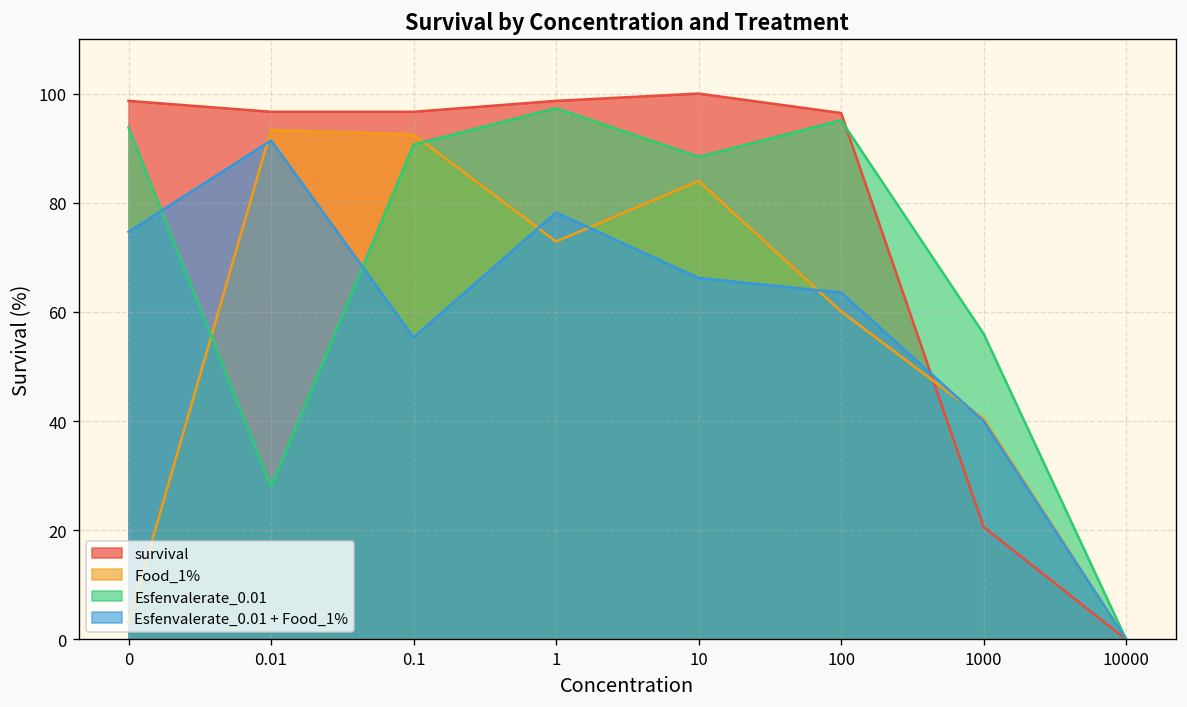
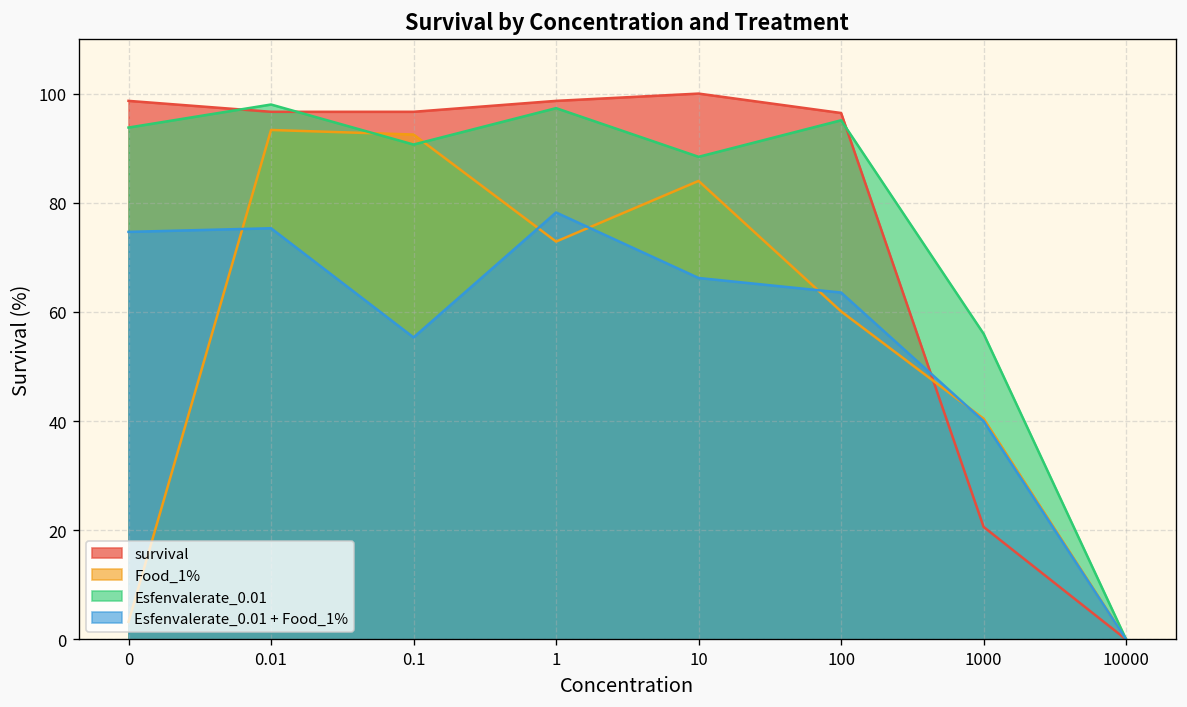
  {
    "survival": {
      "0": 99,
      "0.01": 97,
      "0.1": 97,
      "1": 99,
      "10": 100,
      "100": 96,
      "1000": 21
    },
    "Food_1%": {
      "0.01": 93,
      "0.1": 93,
      "1": 73,
      "10": 84,
      "100": 60
    },
    "Esfenvalerate_0.01": {
      "0": 94,
-     "0.01": 28,
+     "0.01": 98,
      "0.1": 91,
      "1": 97,
      "10": 88,
      "100": 95,
      "1000": 56
    },
    "Esfenvalerate_0.01 + Food_1%": {
      "0": 75,
-     "0.01": 91,
+     "0.01": 75,
      "0.1": 55,
      "1": 78,
      "10": 66,
      "100": 64
    }
  }
